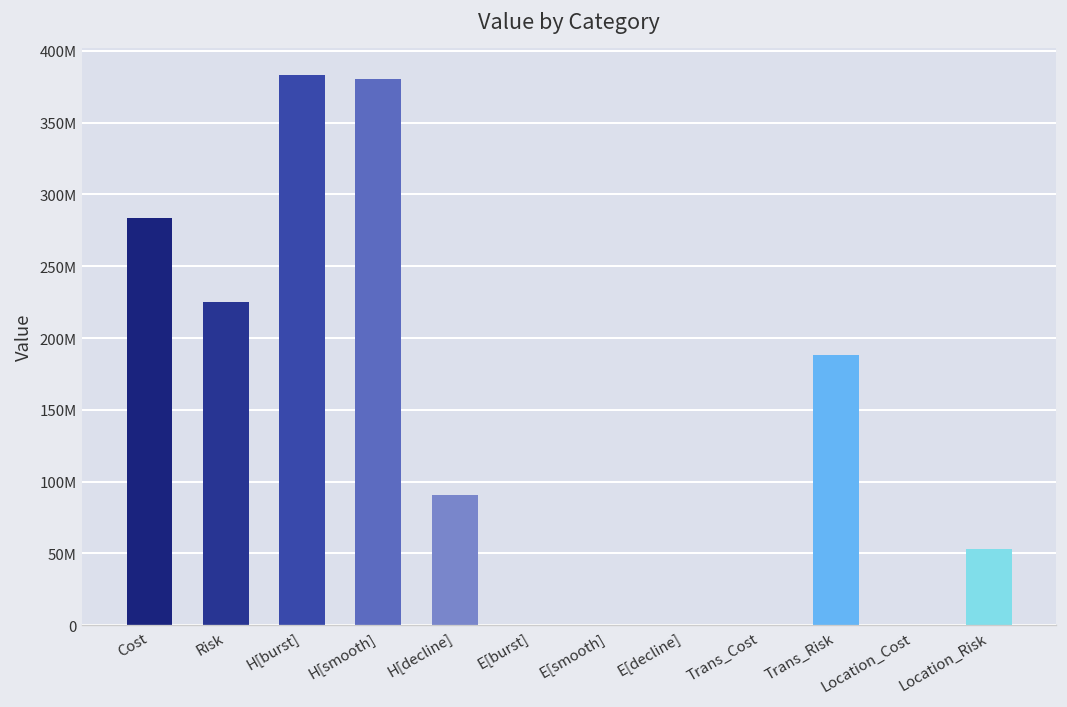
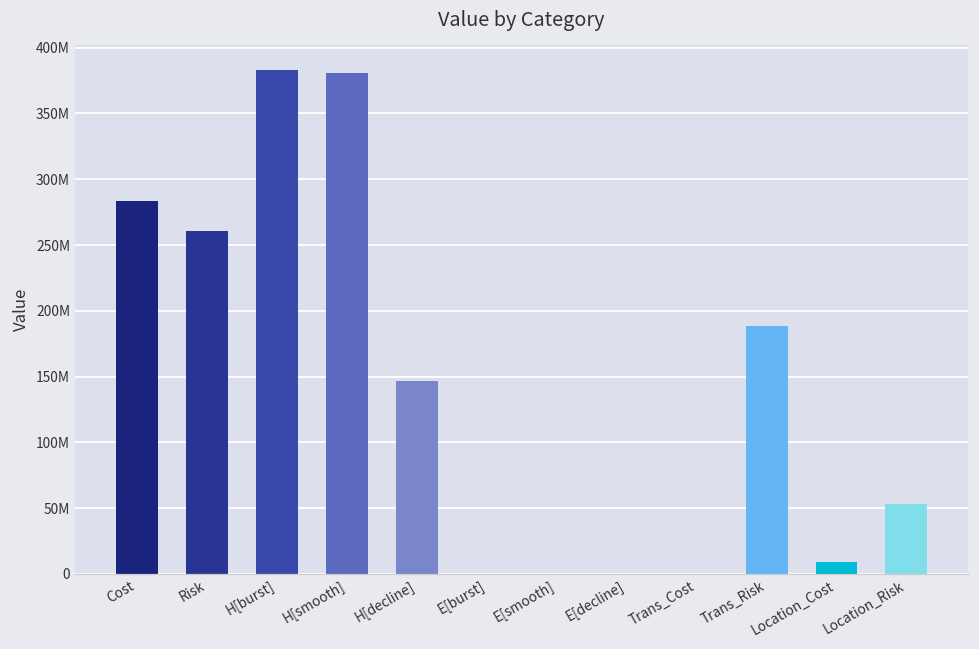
  {
    "Cost": 283000000,
-   "Risk": 225000000,
+   "Risk": 260000000,
    "H[burst]": 383000000,
    "H[smooth]": 381000000,
-   "H[decline]": 91000000,
+   "H[decline]": 146000000,
    "Trans_Risk": 188000000,
-   "Location_Cost": 0,
+   "Location_Cost": 9000000,
    "Location_Risk": 53000000
  }
